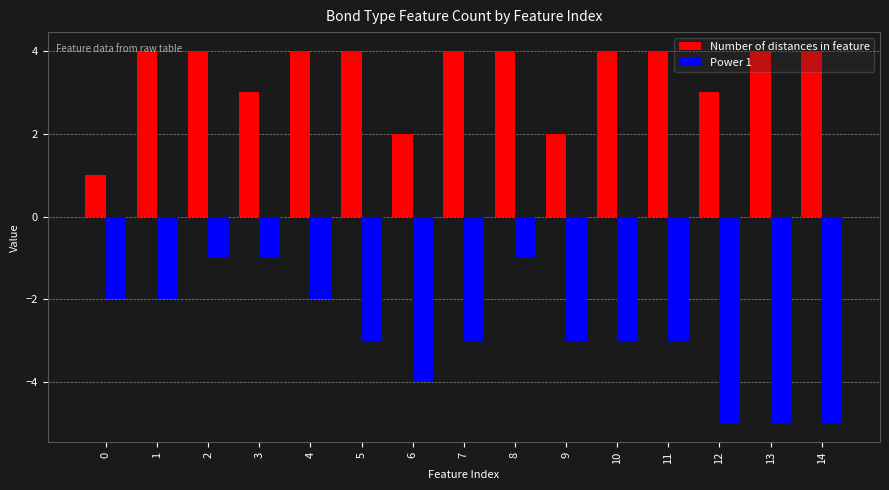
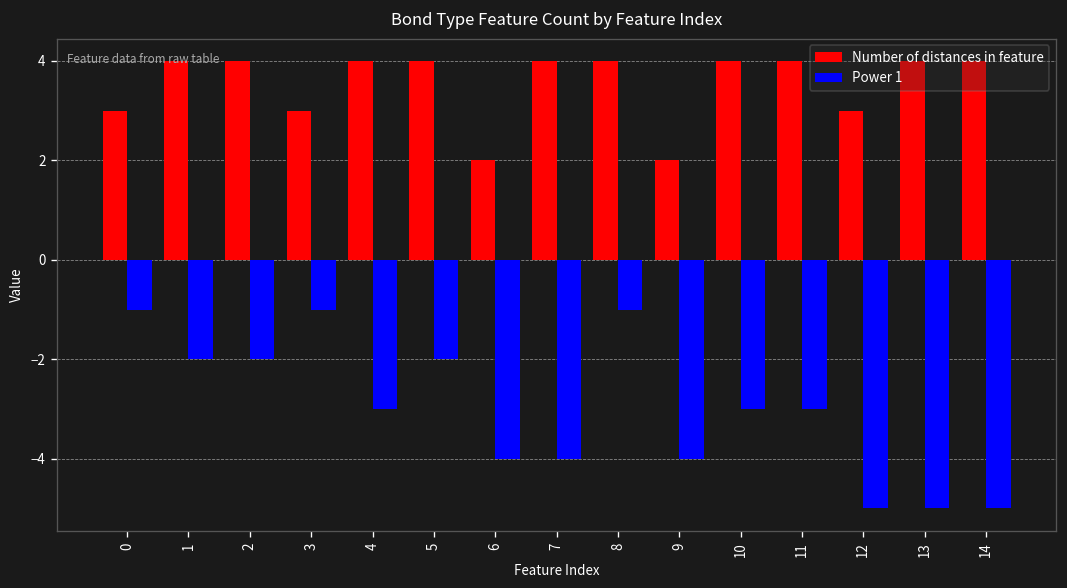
  {
    "Number of distances in feature": {
-     "0": 1,
+     "0": 3,
      "1": 4,
      "2": 4,
      "3": 3,
      "4": 4,
      "5": 4,
      "6": 2,
      "7": 4,
      "8": 4,
      "9": 2,
      "10": 4,
      "11": 4,
      "12": 3
    },
    "Power 1": {
-     "0": -2,
+     "0": -1,
      "1": -2,
-     "2": -1,
+     "2": -2,
      "3": -1,
-     "4": -2,
-     "5": -3,
+     "4": -3,
+     "5": -2,
      "6": -4,
-     "7": -3,
+     "7": -4,
      "8": -1,
-     "9": -3,
+     "9": -4,
      "10": -3,
      "11": -3,
      "12": -5,
      "13": -5,
      "14": -5
    }
  }
